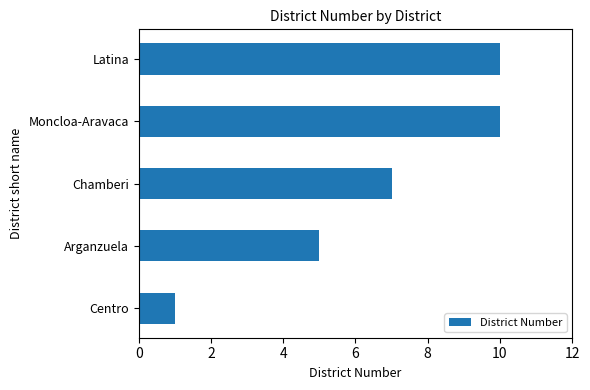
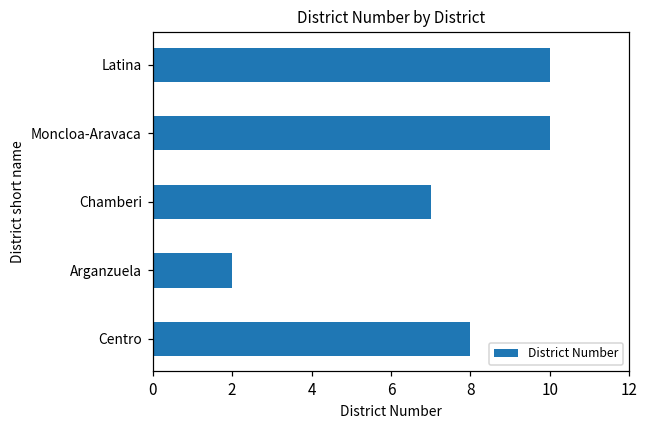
  {
    "Latina": 10,
    "Moncloa-Aravaca": 10,
    "Chamberi": 7,
-   "Arganzuela": 5,
-   "Centro": 1
+   "Arganzuela": 2,
+   "Centro": 8
  }
